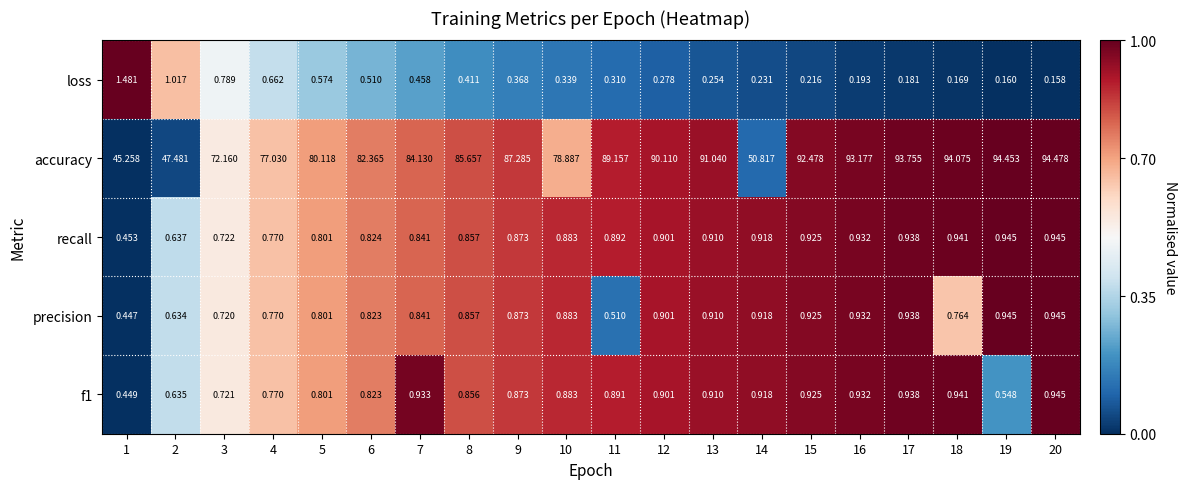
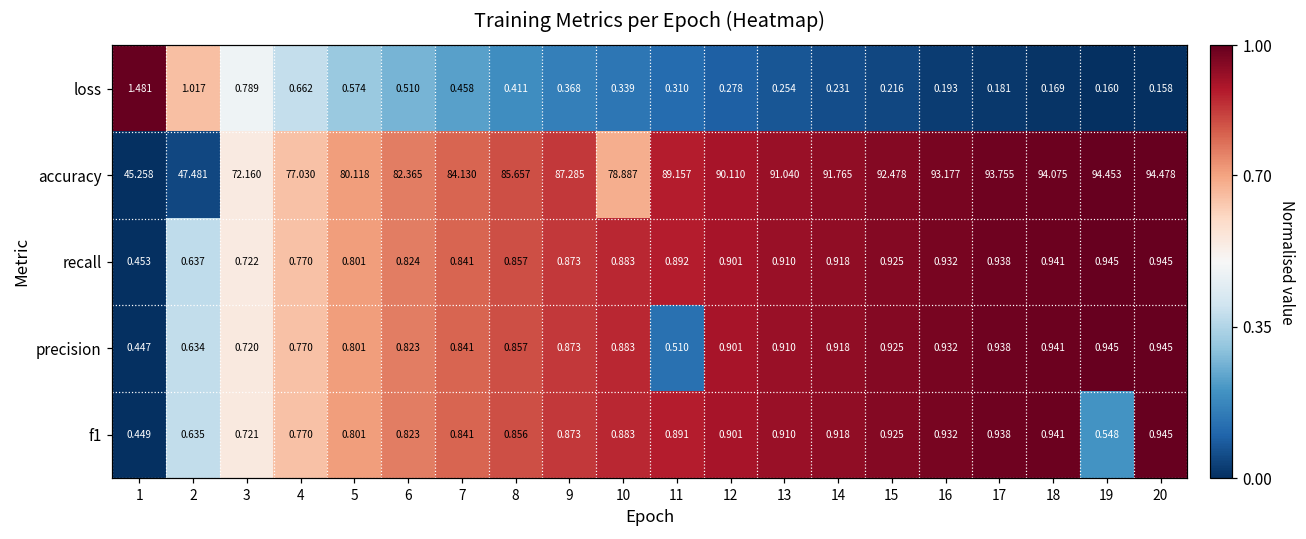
  {
    "loss": {
      "1": 1.481,
      "2": 1.017,
      "3": 0.789,
      "4": 0.662,
      "5": 0.574,
      "6": 0.510,
      "7": 0.458,
      "8": 0.411,
      "9": 0.368,
      "10": 0.339,
      "11": 0.310,
      "12": 0.278,
      "13": 0.254,
      "14": 0.231,
      "15": 0.216,
      "16": 0.193,
      "17": 0.181,
      "18": 0.169,
      "19": 0.160,
      "20": 0.158
    },
    "accuracy": {
      "1": 45.258,
      "2": 47.481,
      "3": 72.160,
      "4": 77.030,
      "5": 80.118,
      "6": 82.365,
      "7": 84.130,
      "8": 85.657,
      "9": 87.285,
      "10": 78.887,
      "11": 89.157,
      "12": 90.110,
      "13": 91.040,
-     "14": 50.817,
+     "14": 91.765,
      "15": 92.478,
      "16": 93.177,
      "17": 93.755,
      "18": 94.075,
      "19": 94.453,
      "20": 94.478
    },
    "recall": {
      "1": 0.453,
      "2": 0.637,
      "3": 0.722,
      "4": 0.770,
      "5": 0.801,
      "6": 0.824,
      "7": 0.841,
      "8": 0.857,
      "9": 0.873,
      "10": 0.883,
      "11": 0.892,
      "12": 0.901,
      "13": 0.910,
      "14": 0.918,
      "15": 0.925,
      "16": 0.932,
      "17": 0.938,
      "18": 0.941,
      "19": 0.945,
      "20": 0.945
    },
    "precision": {
      "1": 0.447,
      "2": 0.634,
      "3": 0.720,
      "4": 0.770,
      "5": 0.801,
      "6": 0.823,
      "7": 0.841,
      "8": 0.857,
      "9": 0.873,
      "10": 0.883,
      "11": 0.510,
      "12": 0.901,
      "13": 0.910,
      "14": 0.918,
      "15": 0.925,
      "16": 0.932,
      "17": 0.938,
-     "18": 0.764,
+     "18": 0.941,
      "19": 0.945,
      "20": 0.945
    },
    "f1": {
      "1": 0.449,
      "2": 0.635,
      "3": 0.721,
      "4": 0.770,
      "5": 0.801,
      "6": 0.823,
-     "7": 0.933,
+     "7": 0.841,
      "8": 0.856,
      "9": 0.873,
      "10": 0.883,
      "11": 0.891,
      "12": 0.901,
      "13": 0.910,
      "14": 0.918,
      "15": 0.925,
      "16": 0.932,
      "17": 0.938,
      "18": 0.941,
      "19": 0.548,
      "20": 0.945
    }
  }
